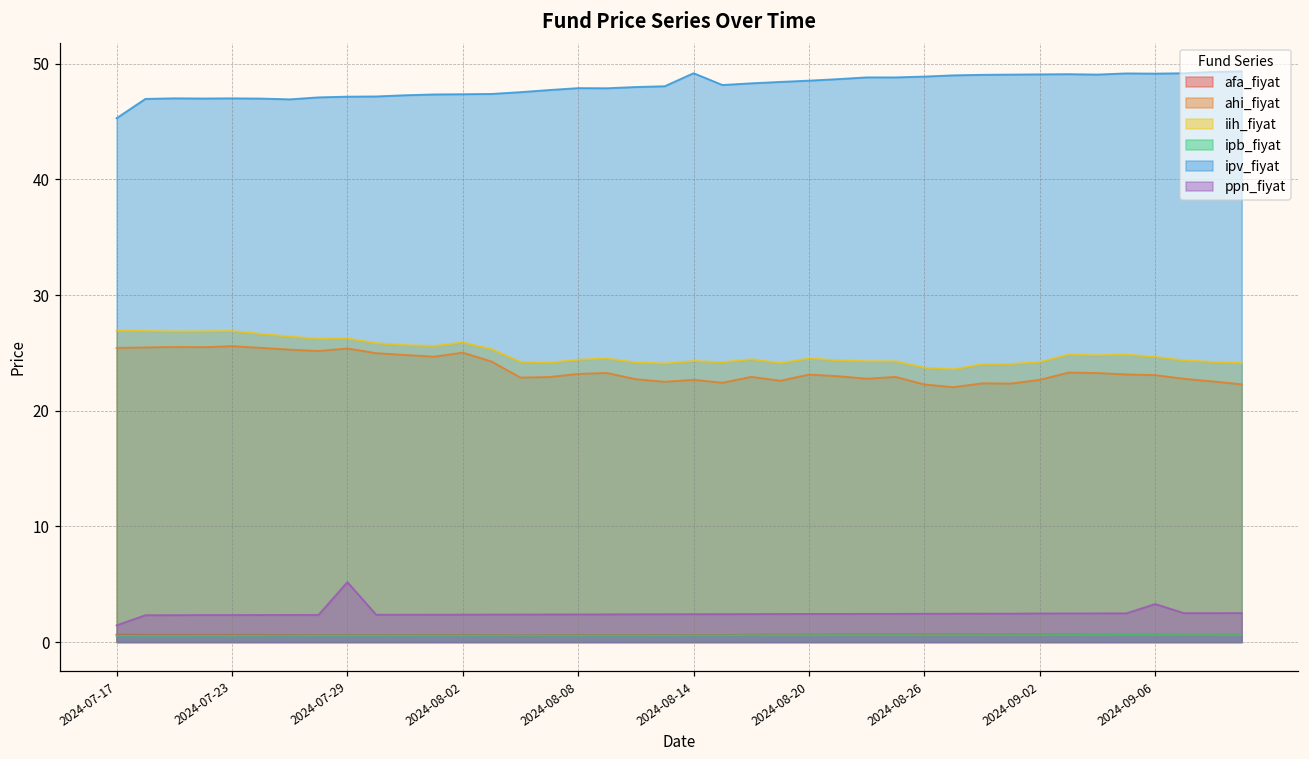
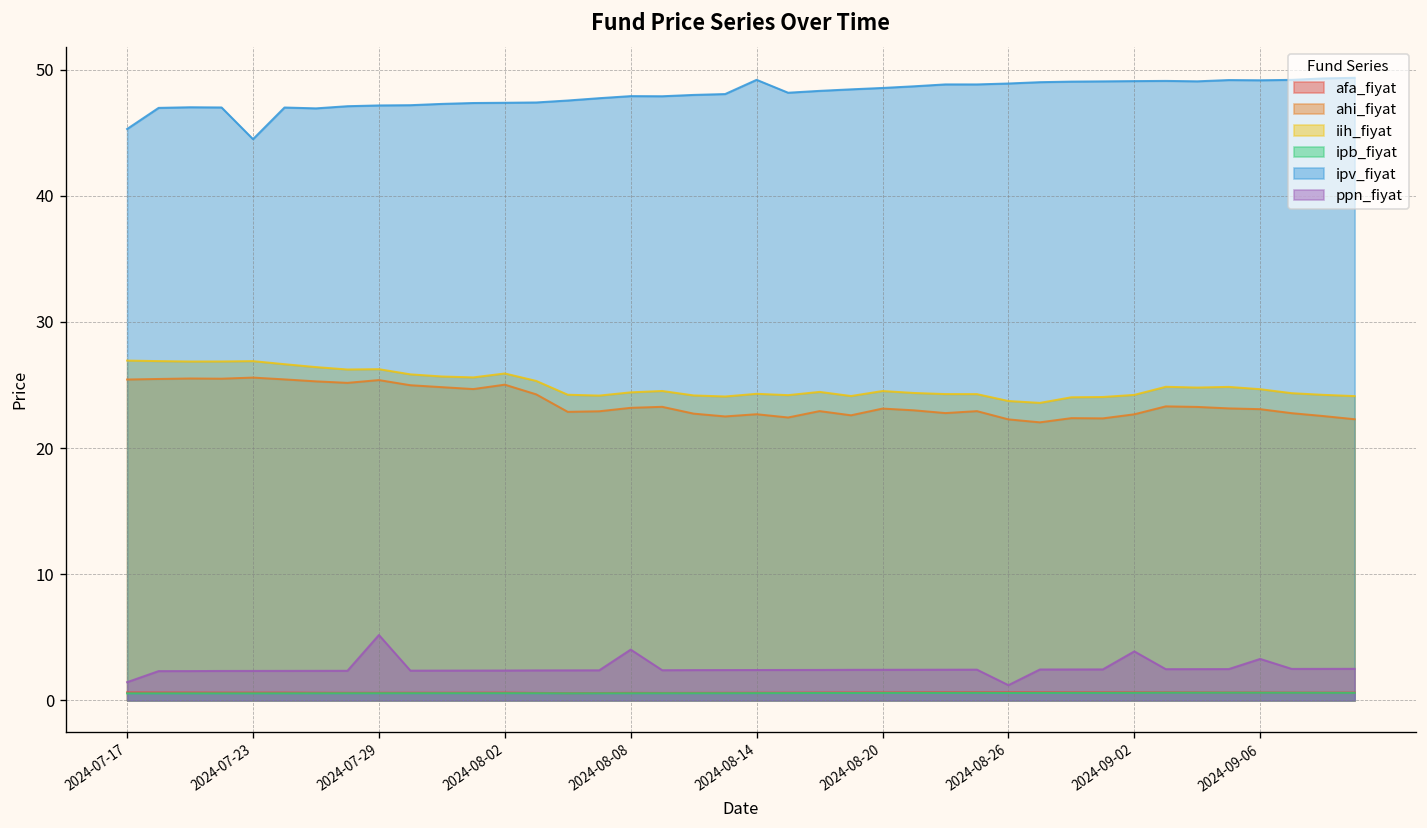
  {
    "ipv_fiyat": {
      "2024-07-17": 45.3,
-     "2024-07-23": 47.0,
+     "2024-07-23": 44.5,
      "2024-07-29": 47.2,
      "2024-08-02": 47.4,
      "2024-08-08": 47.9,
      "2024-08-14": 49.2,
      "2024-08-20": 48.5,
      "2024-08-26": 48.9,
      "2024-09-02": 49.1,
      "2024-09-06": 49.2
    },
    "ppn_fiyat": {
      "2024-07-17": 1.4,
      "2024-07-23": 2.3,
      "2024-07-29": 5.2,
      "2024-08-02": 2.4,
-     "2024-08-08": 2.4,
+     "2024-08-08": 4.0,
      "2024-08-14": 2.4,
      "2024-08-20": 2.4,
-     "2024-08-26": 2.4,
-     "2024-09-02": 2.5,
+     "2024-08-26": 1.2,
+     "2024-09-02": 3.9,
      "2024-09-06": 3.3
    }
  }
